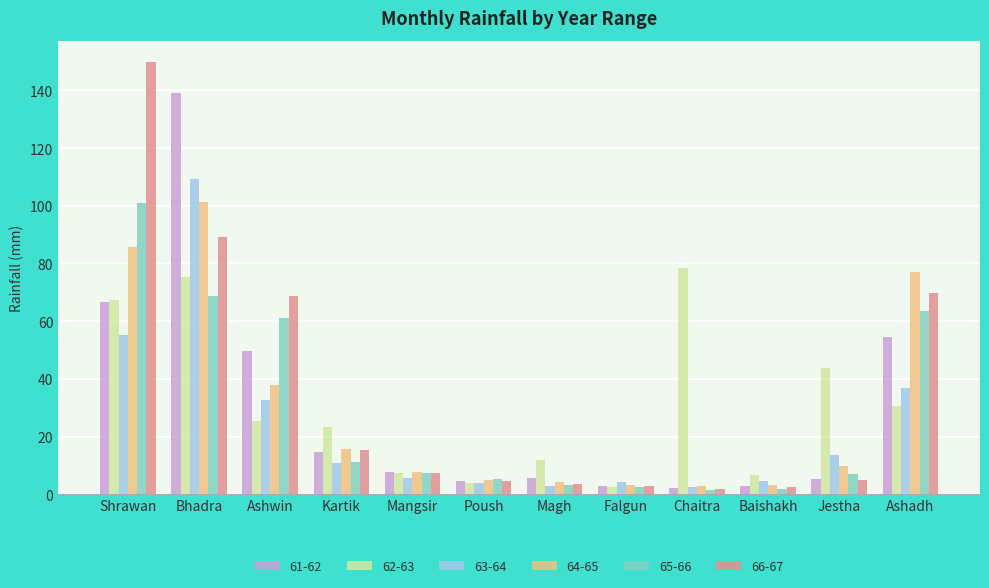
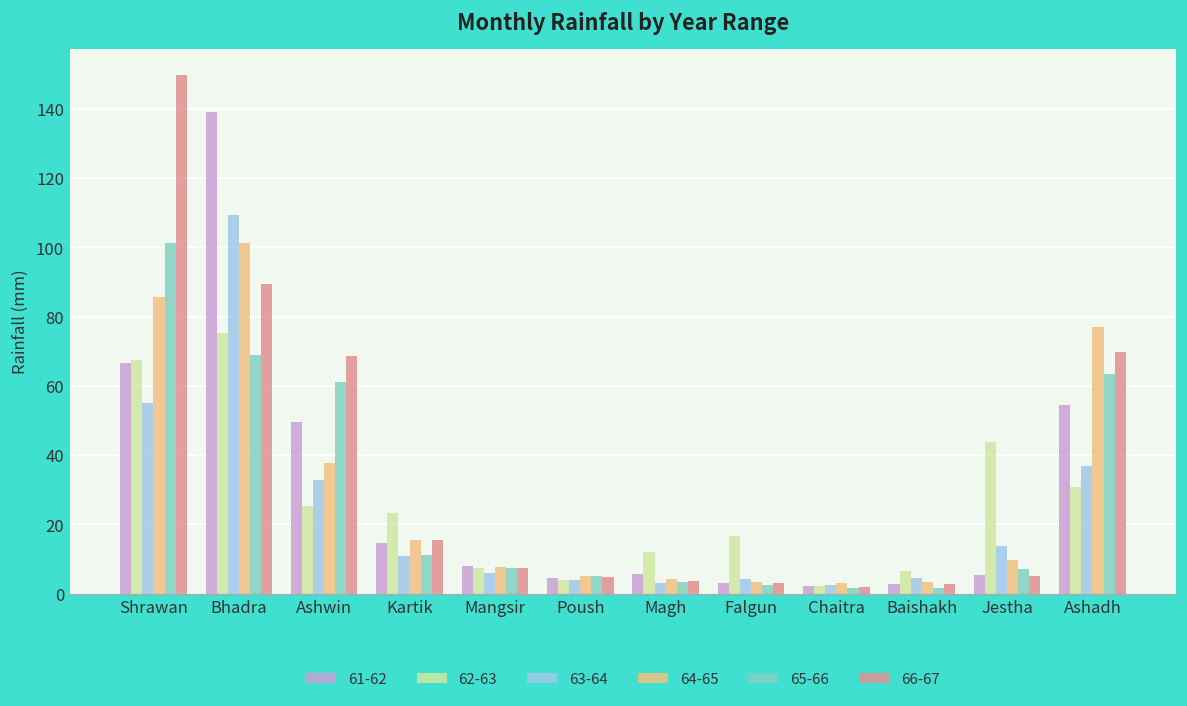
  {
    "62-63": {
      "Shrawan": 67,
      "Bhadra": 75,
      "Ashwin": 25,
      "Kartik": 23,
      "Mangsir": 7,
      "Poush": 4,
      "Magh": 12,
-     "Falgun": 3,
-     "Chaitra": 79,
+     "Falgun": 17,
+     "Chaitra": 2,
      "Baishakh": 7,
      "Jestha": 44,
      "Ashadh": 31
    }
  }
